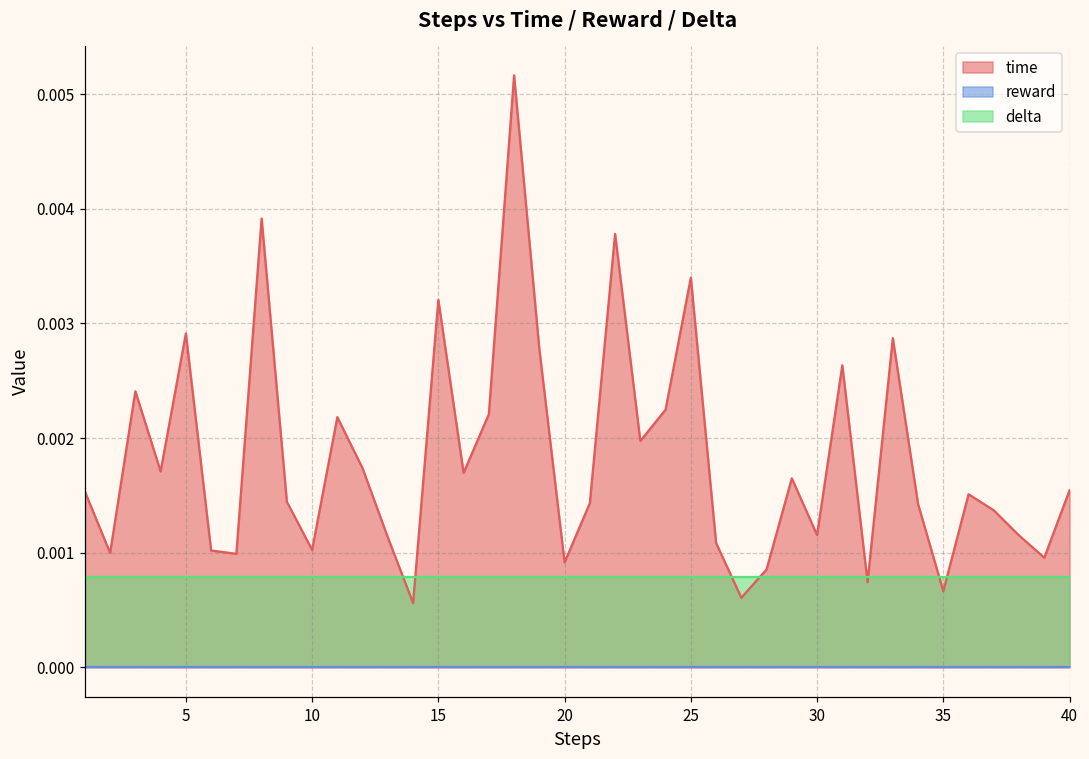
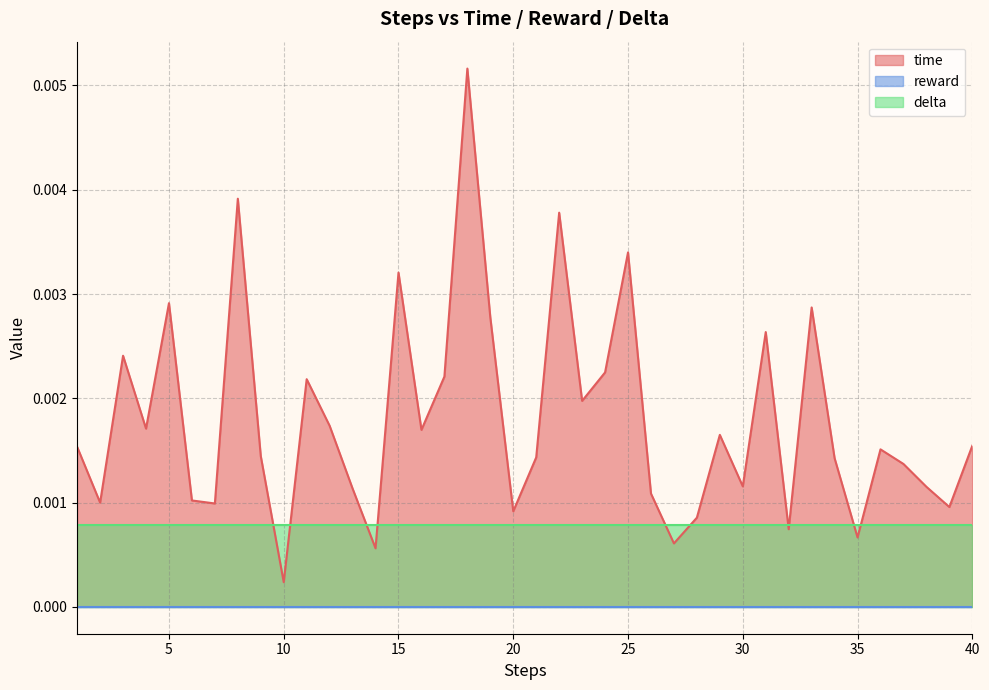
  {
    "time": {
      "5": 0.00291,
-     "10": 0.00103,
+     "10": 0.00024,
      "15": 0.00321,
      "20": 0.00092,
      "25": 0.00340,
      "30": 0.00116,
      "35": 0.00067,
      "40": 0.00155
    },
    "reward": {
      "5": 0.00000,
      "10": 0.00000,
      "15": 0.00000,
      "20": 0.00000,
      "25": 0.00000,
      "30": 0.00000,
      "35": 0.00000,
      "40": 0.00000
    },
    "delta": {
      "5": 0.00079,
      "10": 0.00079,
      "15": 0.00079,
      "20": 0.00079,
      "25": 0.00079,
      "30": 0.00079,
      "35": 0.00079,
      "40": 0.00079
    }
  }
